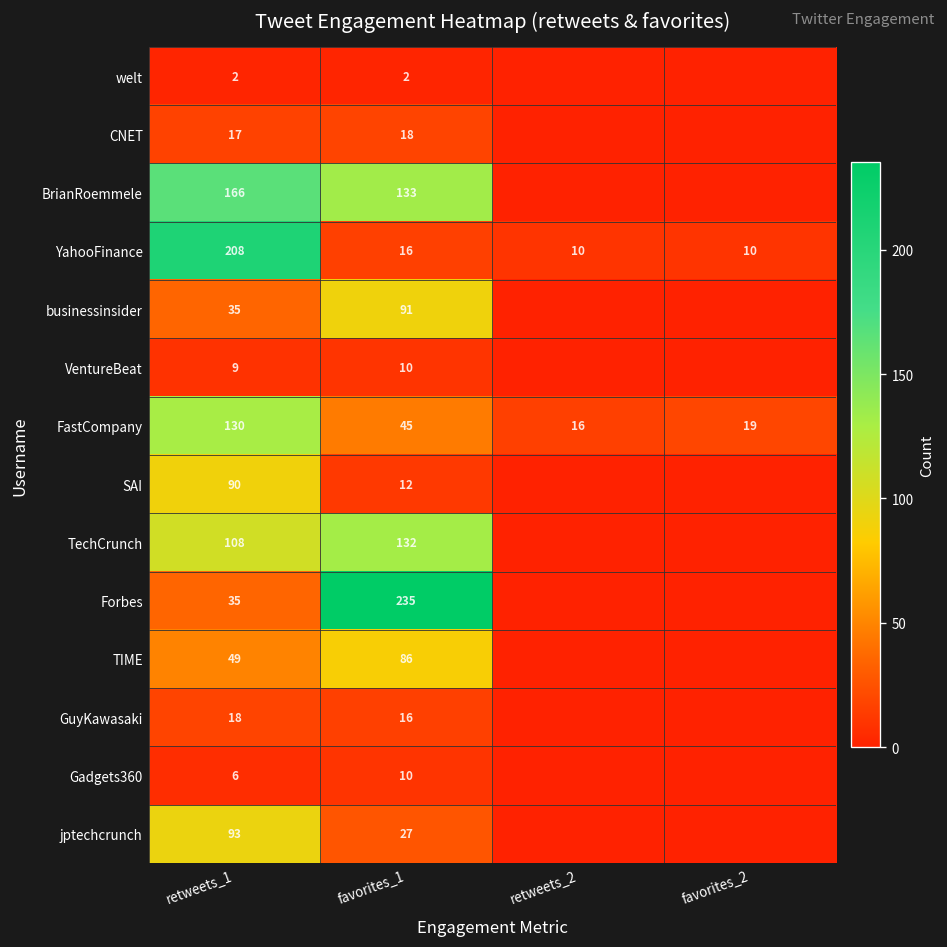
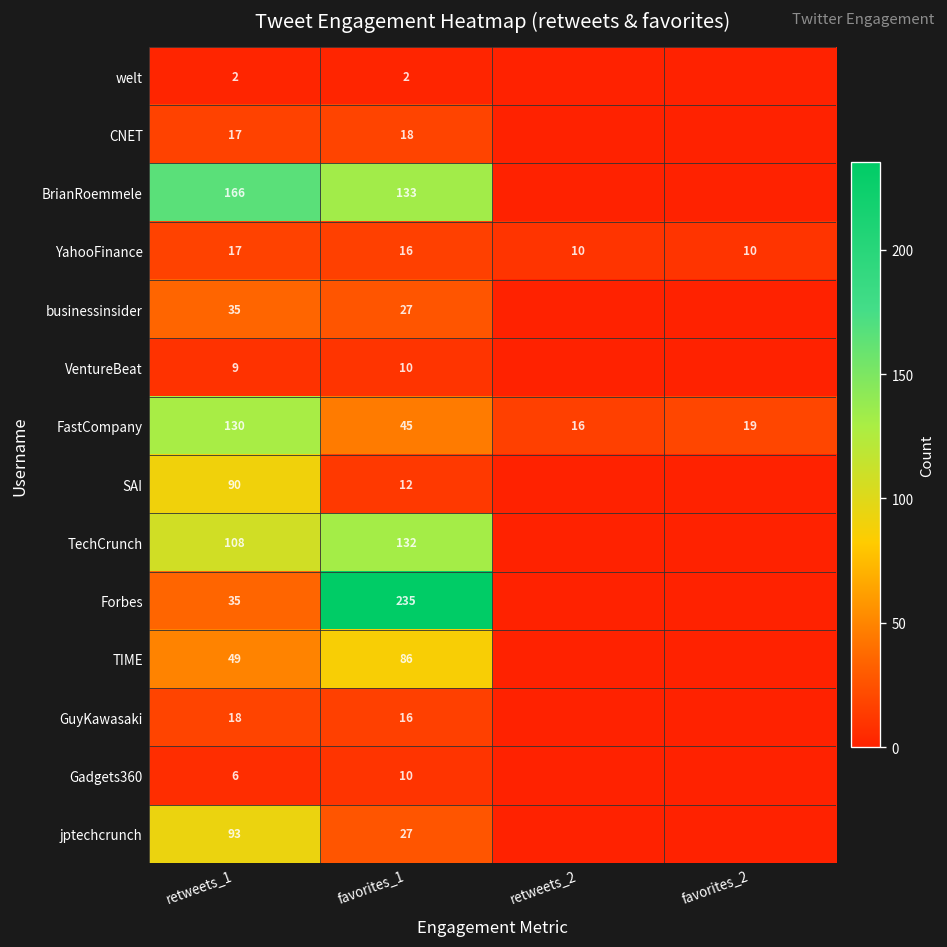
  {
    "welt": {
      "retweets_1": 2,
      "favorites_1": 2
    },
    "CNET": {
      "retweets_1": 17,
      "favorites_1": 18
    },
    "BrianRoemmele": {
      "retweets_1": 166,
      "favorites_1": 133
    },
    "YahooFinance": {
-     "retweets_1": 208,
+     "retweets_1": 17,
      "favorites_1": 16,
      "retweets_2": 10,
      "favorites_2": 10
    },
    "businessinsider": {
      "retweets_1": 35,
-     "favorites_1": 91
+     "favorites_1": 27
    },
    "VentureBeat": {
      "retweets_1": 9,
      "favorites_1": 10
    },
    "FastCompany": {
      "retweets_1": 130,
      "favorites_1": 45,
      "retweets_2": 16,
      "favorites_2": 19
    },
    "SAI": {
      "retweets_1": 90,
      "favorites_1": 12
    },
    "TechCrunch": {
      "retweets_1": 108,
      "favorites_1": 132
    },
    "Forbes": {
      "retweets_1": 35,
      "favorites_1": 235
    },
    "TIME": {
      "retweets_1": 49,
      "favorites_1": 86
    },
    "GuyKawasaki": {
      "retweets_1": 18,
      "favorites_1": 16
    },
    "Gadgets360": {
      "retweets_1": 6,
      "favorites_1": 10
    },
    "jptechcrunch": {
      "retweets_1": 93,
      "favorites_1": 27
    }
  }
